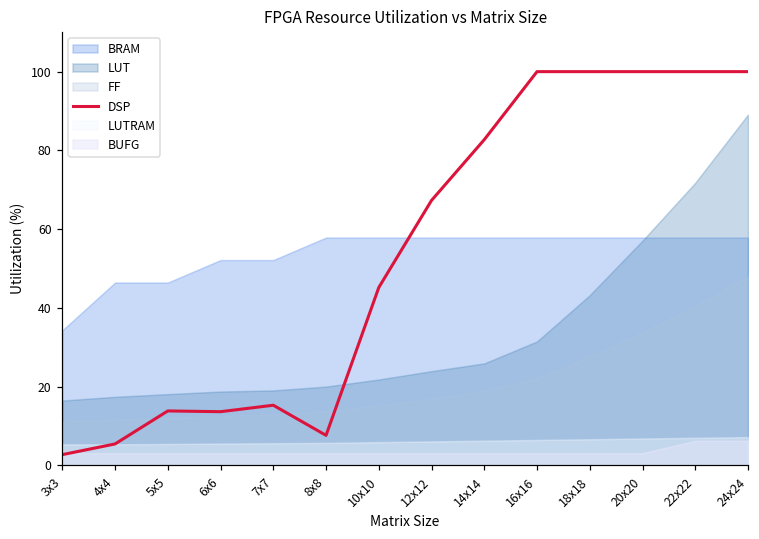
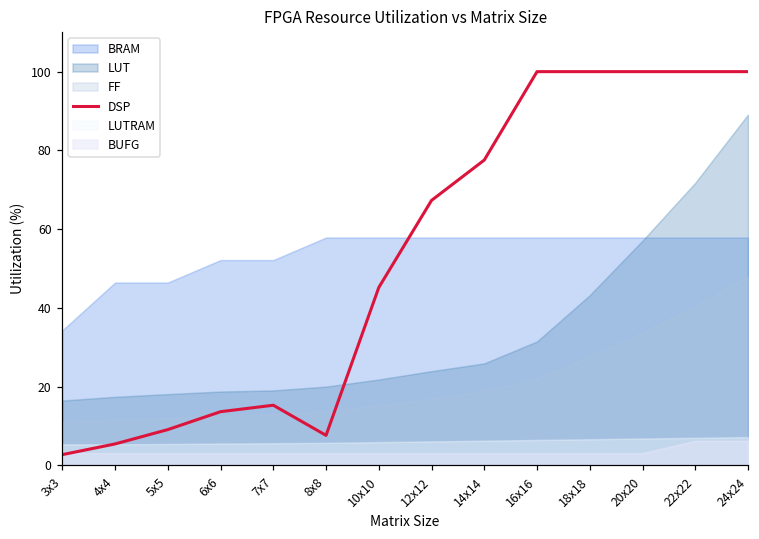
  {
    "DSP": {
-     "5x5": 14,
+     "5x5": 9,
      "6x6": 14,
      "7x7": 15,
      "8x8": 8,
      "10x10": 45,
      "12x12": 67,
-     "14x14": 83,
+     "14x14": 78,
      "16x16": 100,
      "18x18": 100,
      "20x20": 100,
      "22x22": 100,
      "24x24": 100
    }
  }
